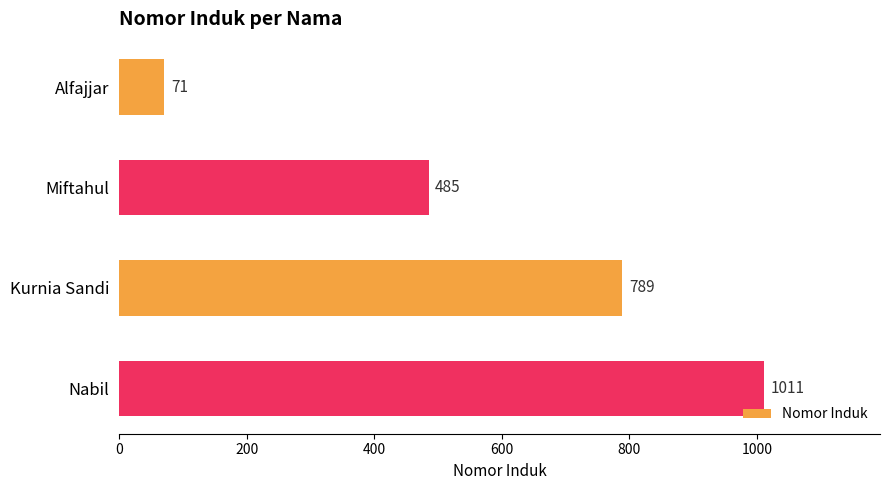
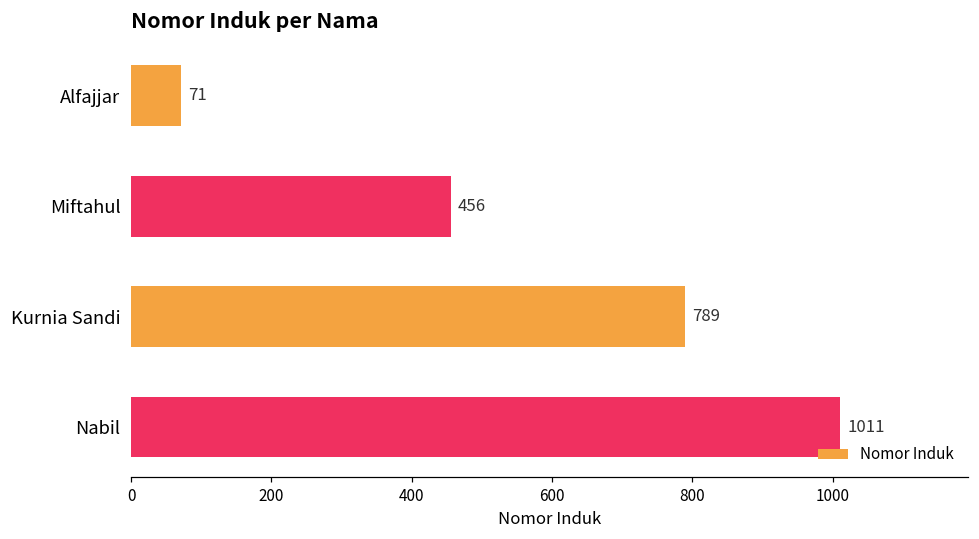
  {
    "Alfajjar": 71,
-   "Miftahul": 485,
+   "Miftahul": 456,
    "Kurnia Sandi": 789,
    "Nabil": 1011
  }
